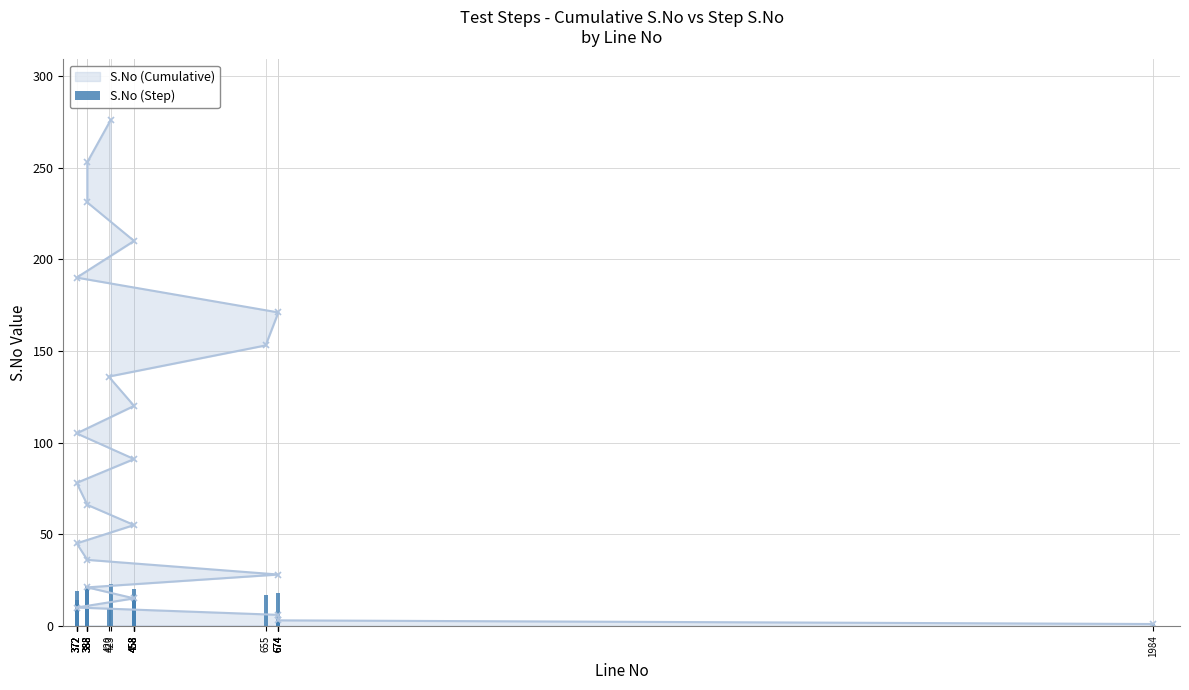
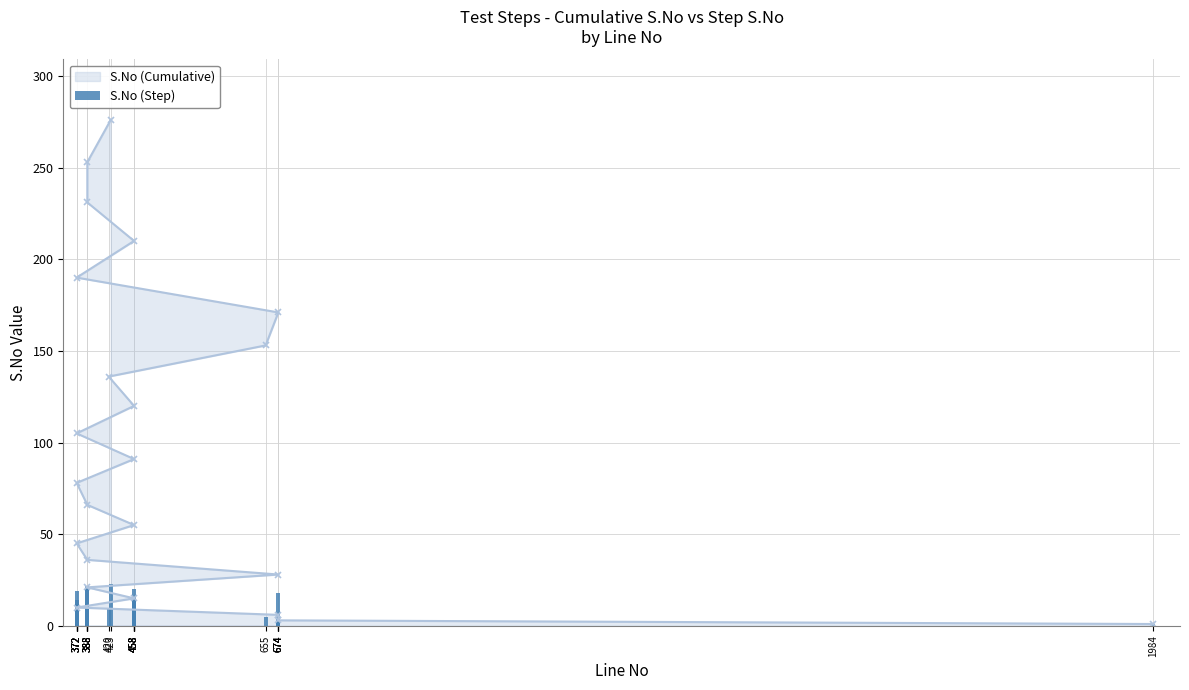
  {
    "S.No (Step)": {
      "420": 10,
      "423": 23,
-     "655": 17
+     "655": 5
    }
  }
